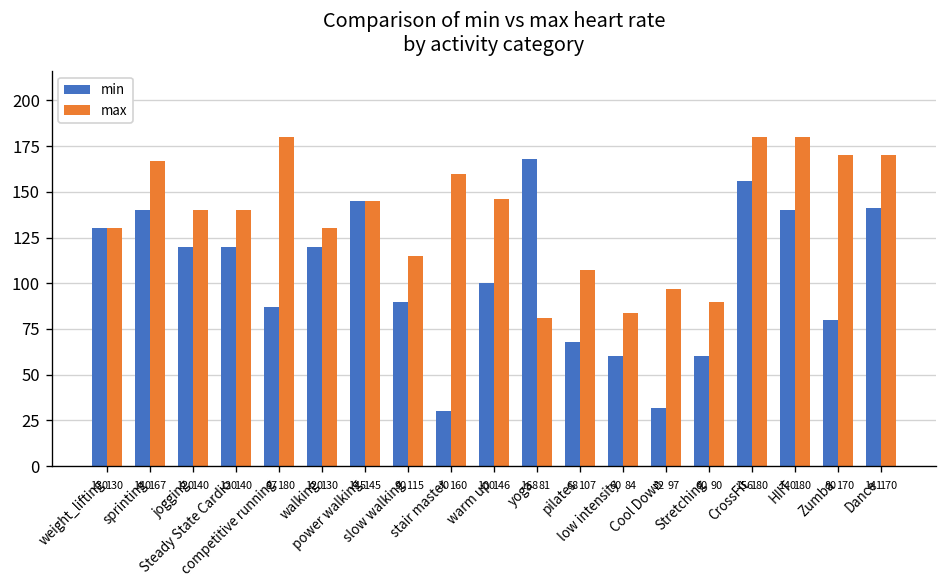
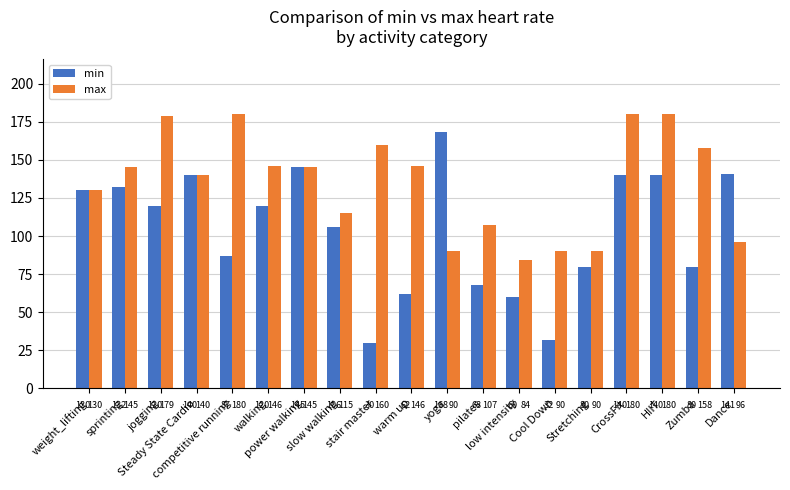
  {
    "min": {
-     "sprinting": 140,
-     "Steady State Cardio": 120,
-     "slow walking": 90,
-     "warm up": 100,
-     "Stretching": 60,
-     "CrossFit": 156
+     "sprinting": 132,
+     "Steady State Cardio": 140,
+     "slow walking": 106,
+     "warm up": 62,
+     "Stretching": 80,
+     "CrossFit": 140
    },
    "max": {
-     "sprinting": 167,
-     "jogging": 140,
-     "walking": 130,
-     "yoga": 81,
-     "Cool Down": 97,
-     "Zumba": 170,
-     "Dance": 170
+     "sprinting": 145,
+     "jogging": 179,
+     "walking": 146,
+     "yoga": 90,
+     "Cool Down": 90,
+     "Zumba": 158,
+     "Dance": 96
    }
  }
